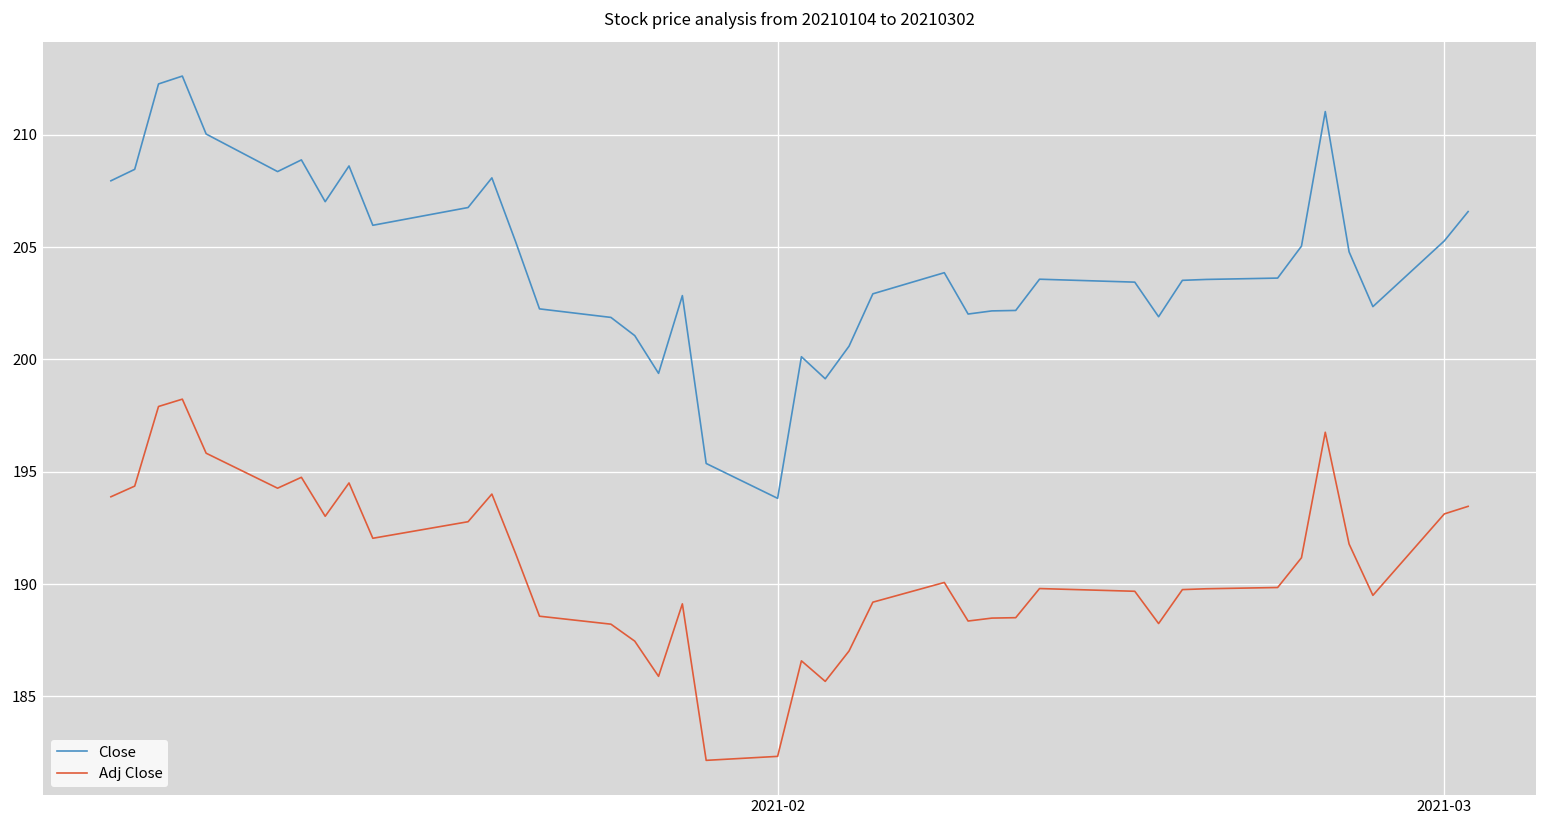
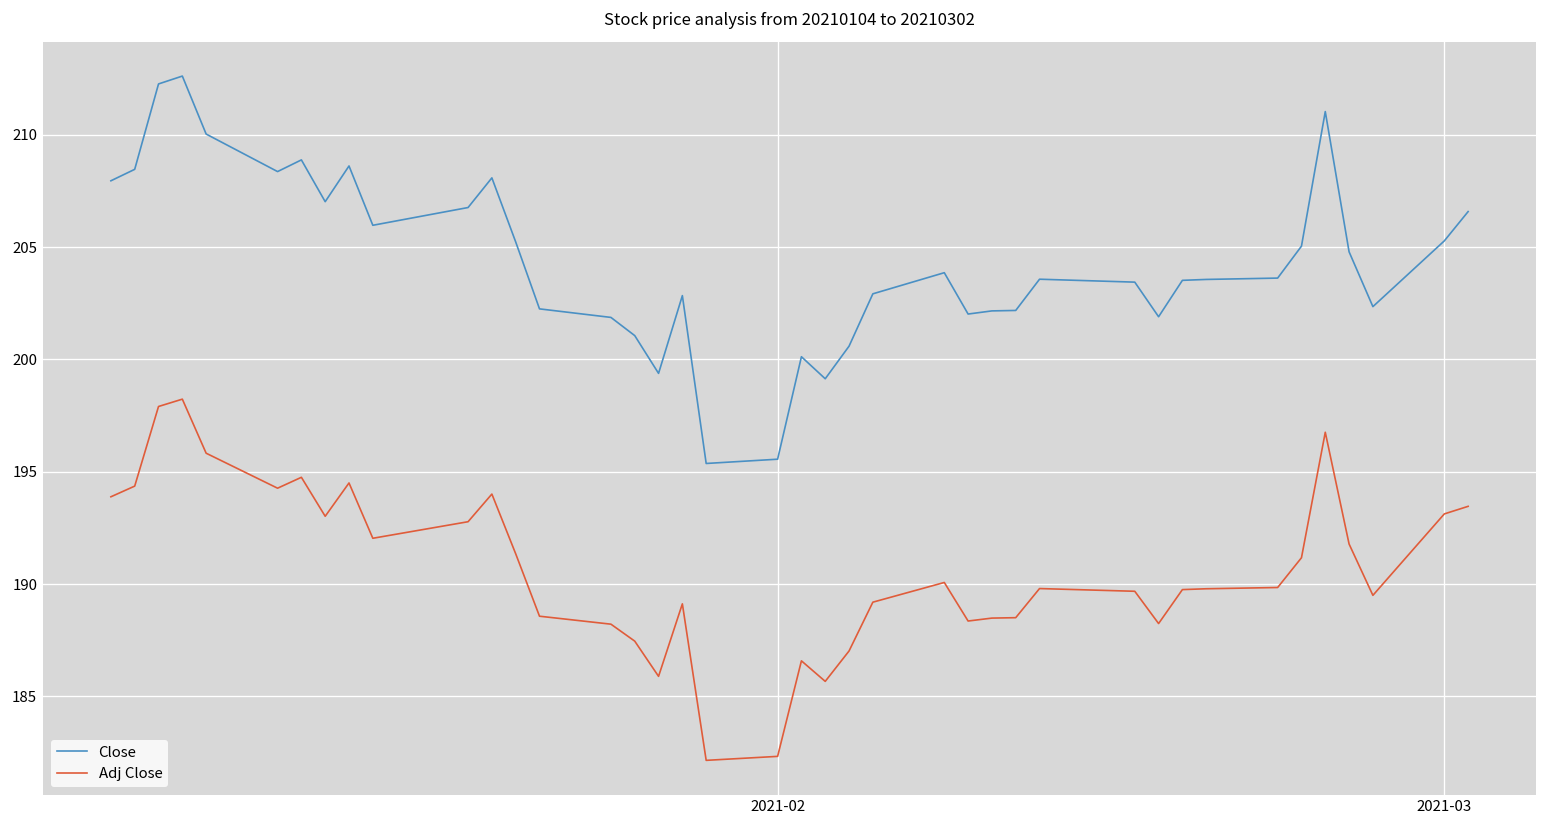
  {
    "Close": {
-     "2021-02": 193.8,
+     "2021-02": 195.6,
      "2021-03": 205.3
    },
    "Adj Close": {
      "2021-02": 182.3,
      "2021-03": 193.1
    }
  }
